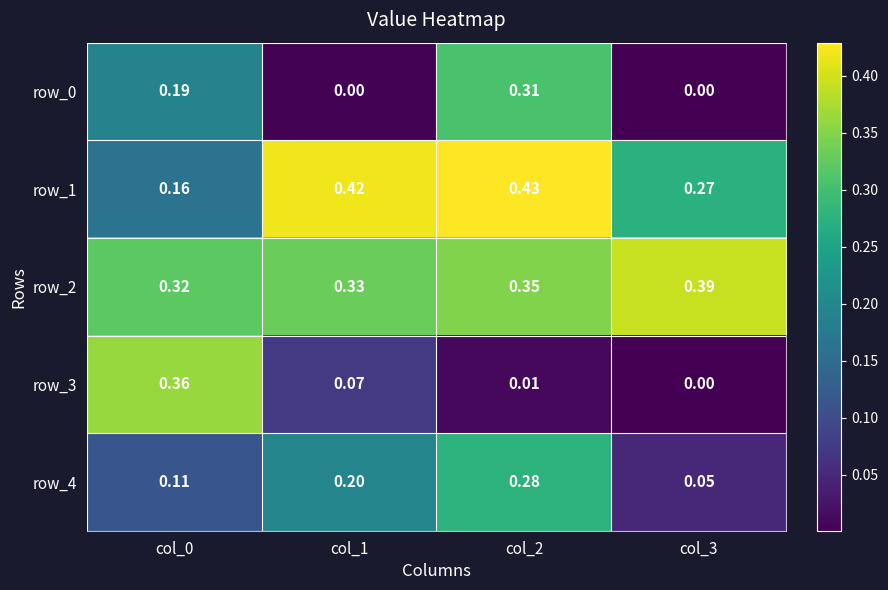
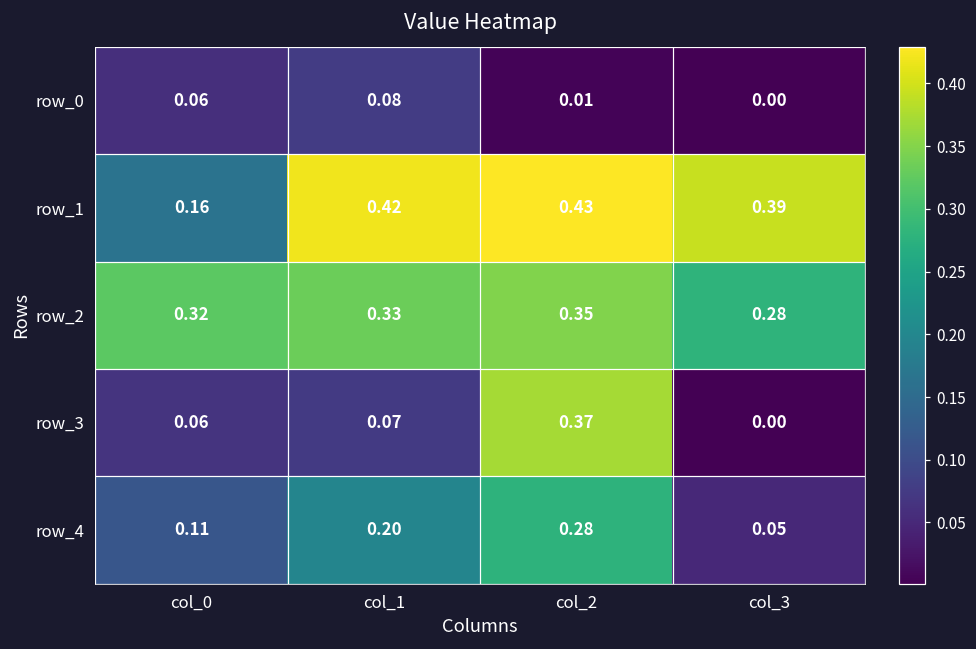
  {
    "row_0": {
-     "col_0": 0.19,
-     "col_1": 0.00,
-     "col_2": 0.31,
+     "col_0": 0.06,
+     "col_1": 0.08,
+     "col_2": 0.01,
      "col_3": 0.00
    },
    "row_1": {
      "col_0": 0.16,
      "col_1": 0.42,
      "col_2": 0.43,
-     "col_3": 0.27
+     "col_3": 0.39
    },
    "row_2": {
      "col_0": 0.32,
      "col_1": 0.33,
      "col_2": 0.35,
-     "col_3": 0.39
+     "col_3": 0.28
    },
    "row_3": {
-     "col_0": 0.36,
+     "col_0": 0.06,
      "col_1": 0.07,
-     "col_2": 0.01,
+     "col_2": 0.37,
      "col_3": 0.00
    },
    "row_4": {
      "col_0": 0.11,
      "col_1": 0.20,
      "col_2": 0.28,
      "col_3": 0.05
    }
  }
